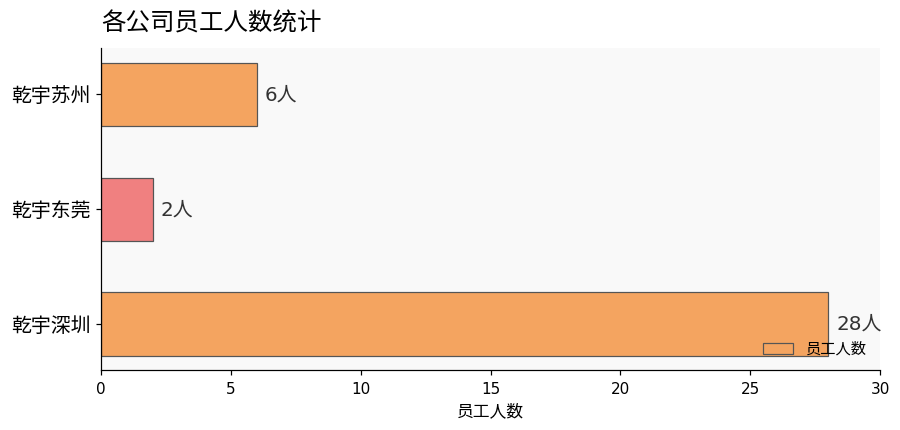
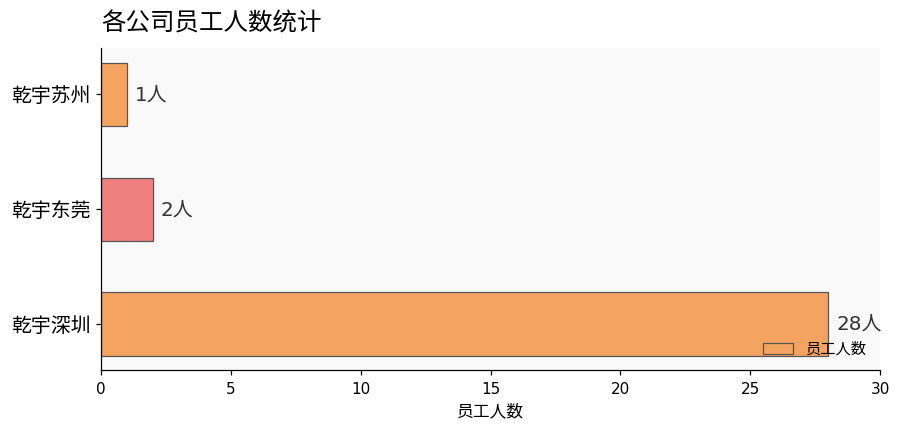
  {
-   "乾宇苏州": "6人",
+   "乾宇苏州": "1人",
    "乾宇东莞": "2人",
    "乾宇深圳": "28人"
  }
